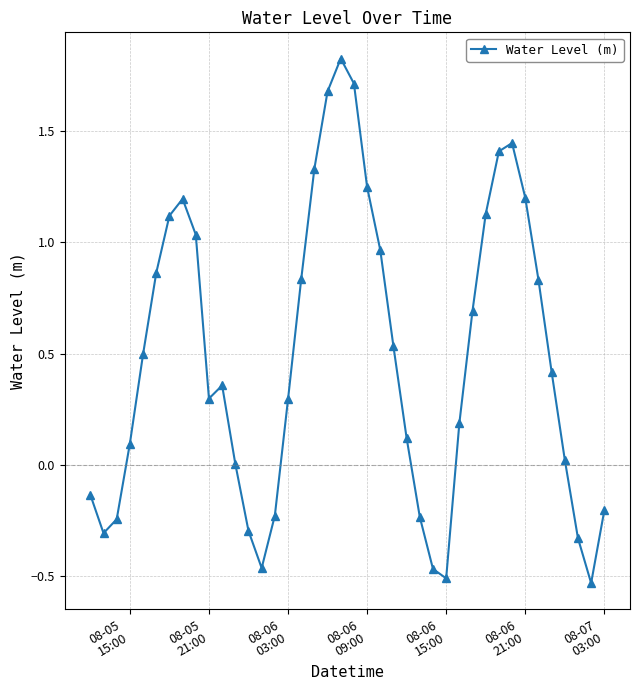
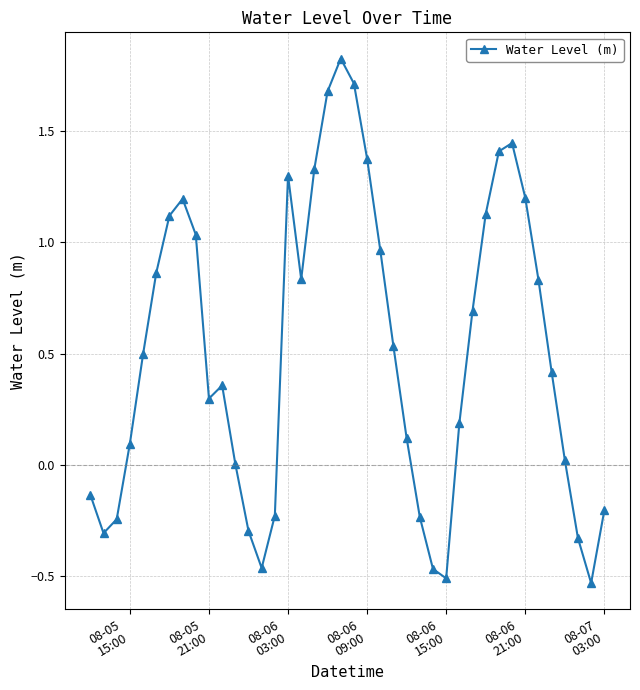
  {
    "08-05 15:00": 0.09,
    "08-05 21:00": 0.30,
-   "08-06 03:00": 0.29,
-   "08-06 09:00": 1.25,
+   "08-06 03:00": 1.30,
+   "08-06 09:00": 1.38,
    "08-06 15:00": -0.51,
    "08-06 21:00": 1.20,
    "08-07 03:00": -0.21
  }
